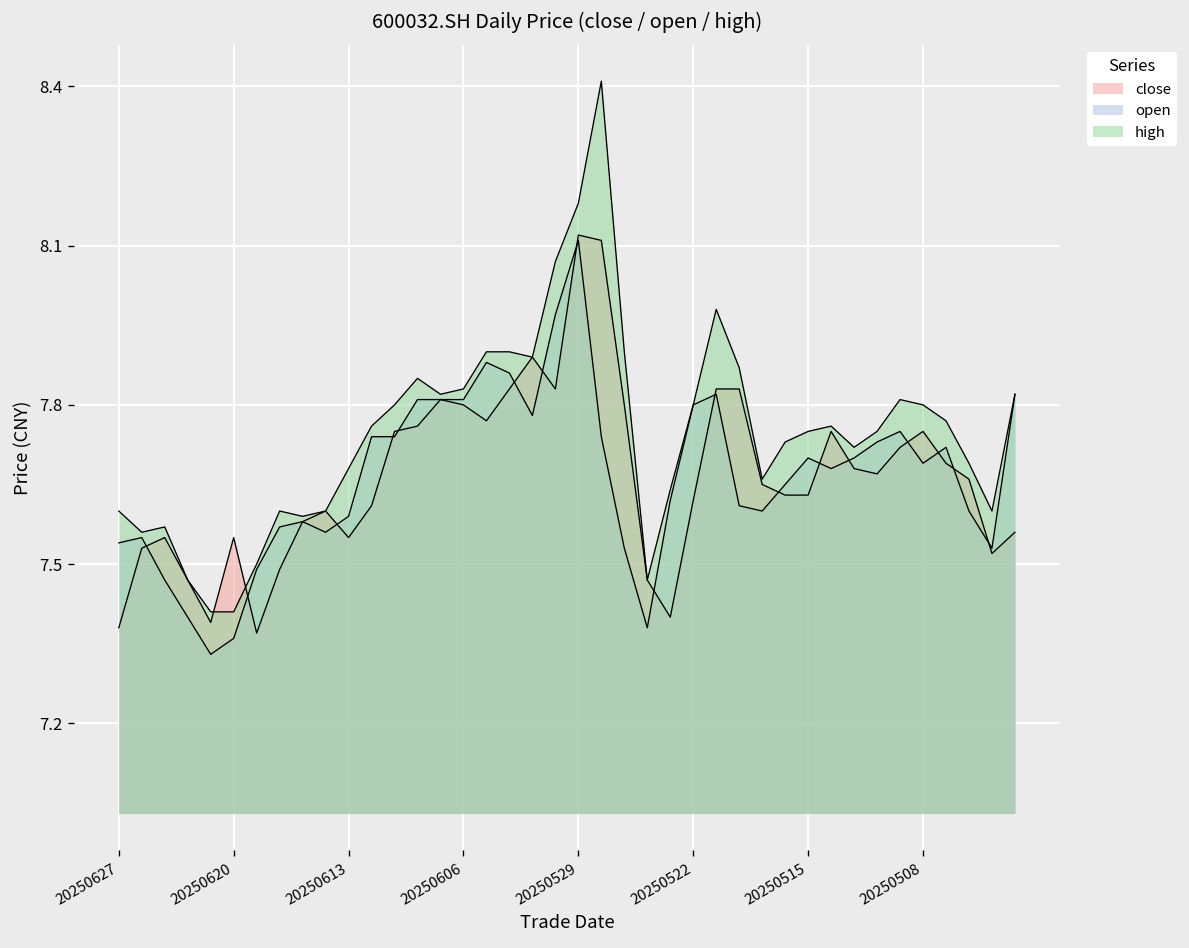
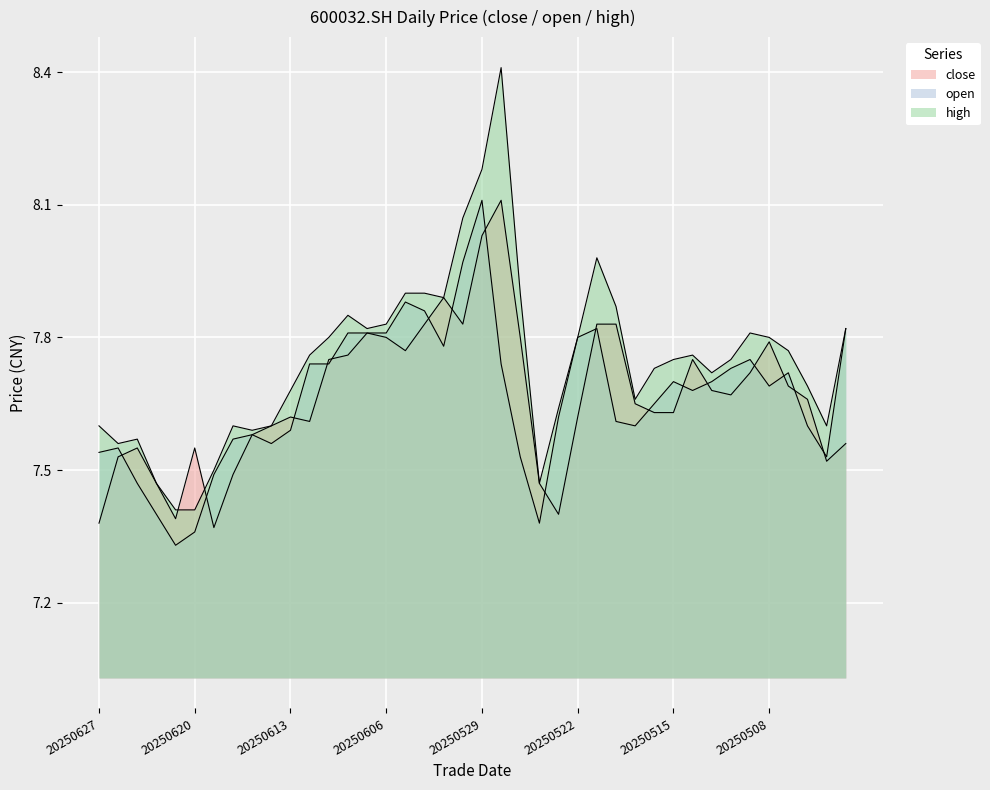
  {
    "close": {
      "20250627": 7.38,
      "20250620": 7.55,
-     "20250613": 7.55,
+     "20250613": 7.62,
      "20250606": 7.80,
-     "20250529": 8.12,
+     "20250529": 8.03,
      "20250522": 7.62,
      "20250515": 7.63,
-     "20250508": 7.75
+     "20250508": 7.79
    }
  }
